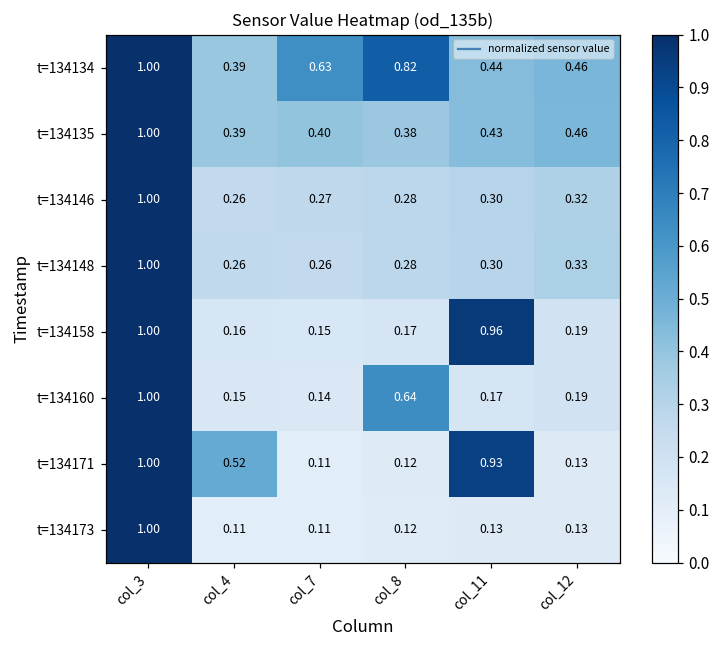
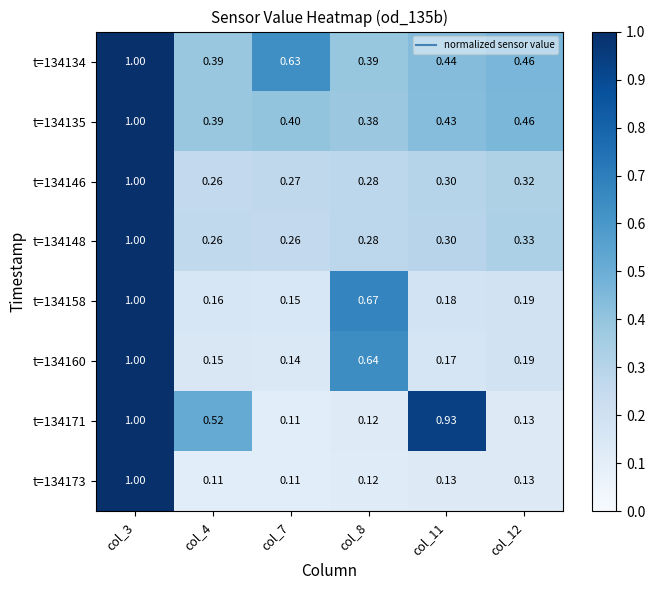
  {
    "t=134134": {
      "col_3": 1.00,
      "col_4": 0.39,
      "col_7": 0.63,
-     "col_8": 0.82,
+     "col_8": 0.39,
      "col_11": 0.44,
      "col_12": 0.46
    },
    "t=134135": {
      "col_3": 1.00,
      "col_4": 0.39,
      "col_7": 0.40,
      "col_8": 0.38,
      "col_11": 0.43,
      "col_12": 0.46
    },
    "t=134146": {
      "col_3": 1.00,
      "col_4": 0.26,
      "col_7": 0.27,
      "col_8": 0.28,
      "col_11": 0.30,
      "col_12": 0.32
    },
    "t=134148": {
      "col_3": 1.00,
      "col_4": 0.26,
      "col_7": 0.26,
      "col_8": 0.28,
      "col_11": 0.30,
      "col_12": 0.33
    },
    "t=134158": {
      "col_3": 1.00,
      "col_4": 0.16,
      "col_7": 0.15,
-     "col_8": 0.17,
-     "col_11": 0.96,
+     "col_8": 0.67,
+     "col_11": 0.18,
      "col_12": 0.19
    },
    "t=134160": {
      "col_3": 1.00,
      "col_4": 0.15,
      "col_7": 0.14,
      "col_8": 0.64,
      "col_11": 0.17,
      "col_12": 0.19
    },
    "t=134171": {
      "col_3": 1.00,
      "col_4": 0.52,
      "col_7": 0.11,
      "col_8": 0.12,
      "col_11": 0.93,
      "col_12": 0.13
    },
    "t=134173": {
      "col_3": 1.00,
      "col_4": 0.11,
      "col_7": 0.11,
      "col_8": 0.12,
      "col_11": 0.13,
      "col_12": 0.13
    }
  }
